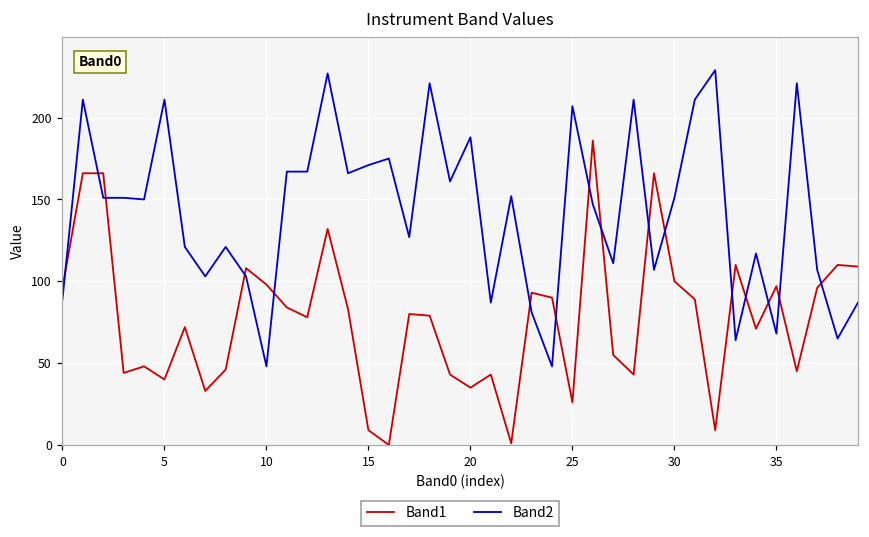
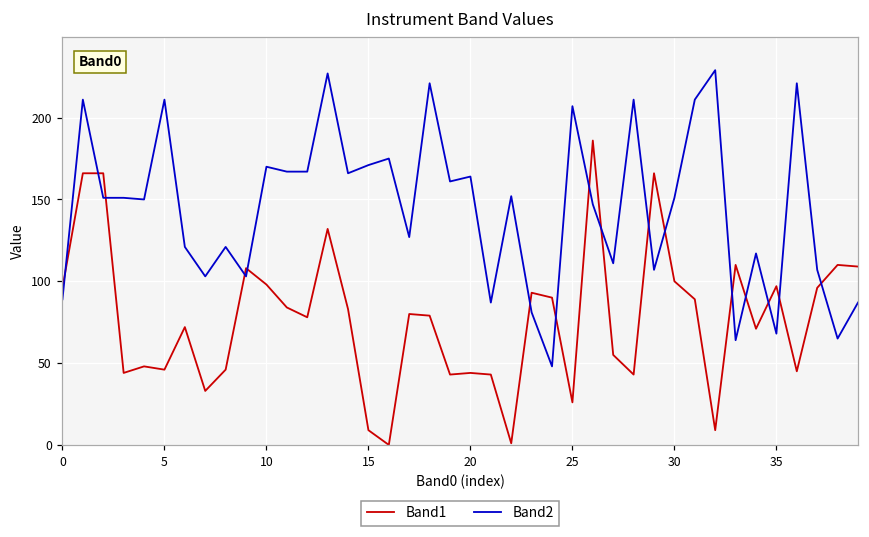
  {
    "Band1": {
      "0": 96,
-     "5": 40,
+     "5": 46,
      "10": 98,
      "15": 9,
-     "20": 35,
+     "20": 44,
      "25": 26,
      "30": 100,
      "35": 97
    },
    "Band2": {
      "0": 89,
      "5": 211,
-     "10": 48,
+     "10": 170,
      "15": 171,
-     "20": 188,
+     "20": 164,
      "25": 207,
      "30": 151,
      "35": 68
    }
  }
